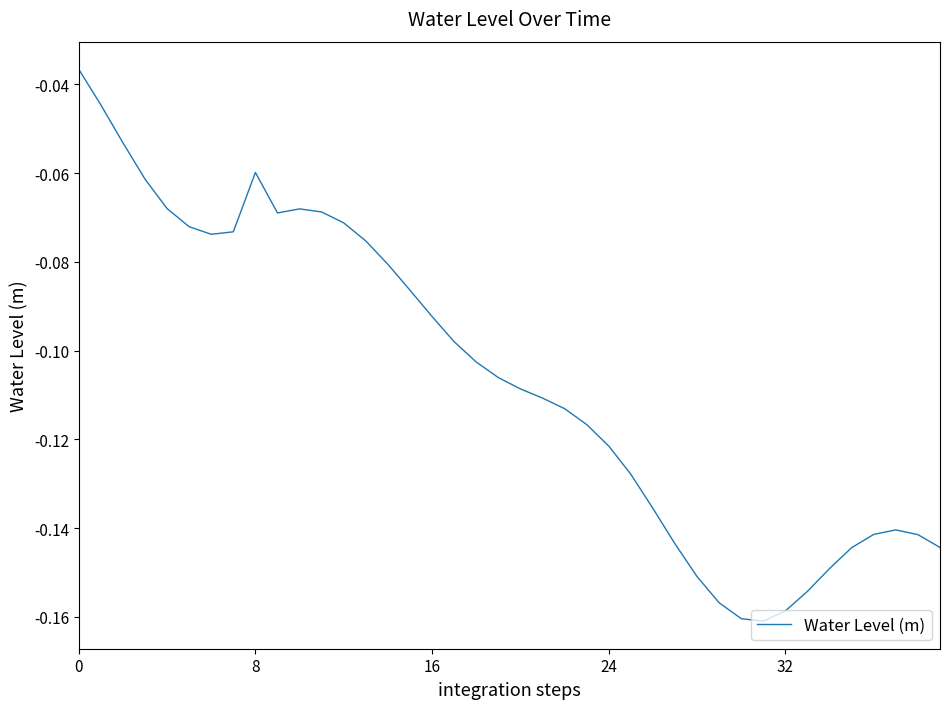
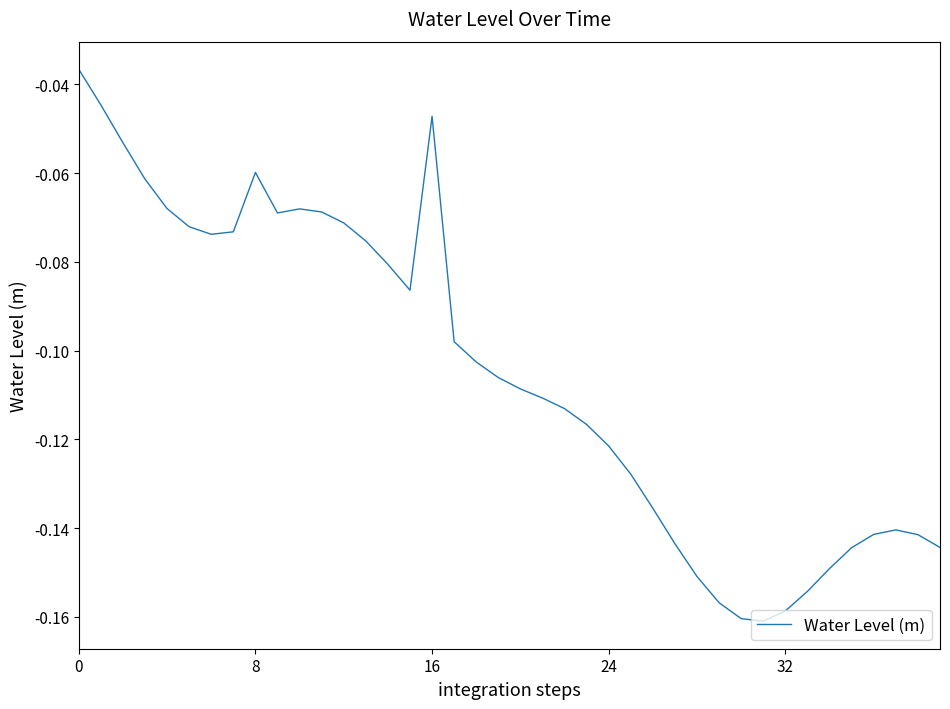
  {
    "0": -0.037,
    "8": -0.060,
-   "16": -0.092,
+   "16": -0.047,
    "24": -0.122
  }
